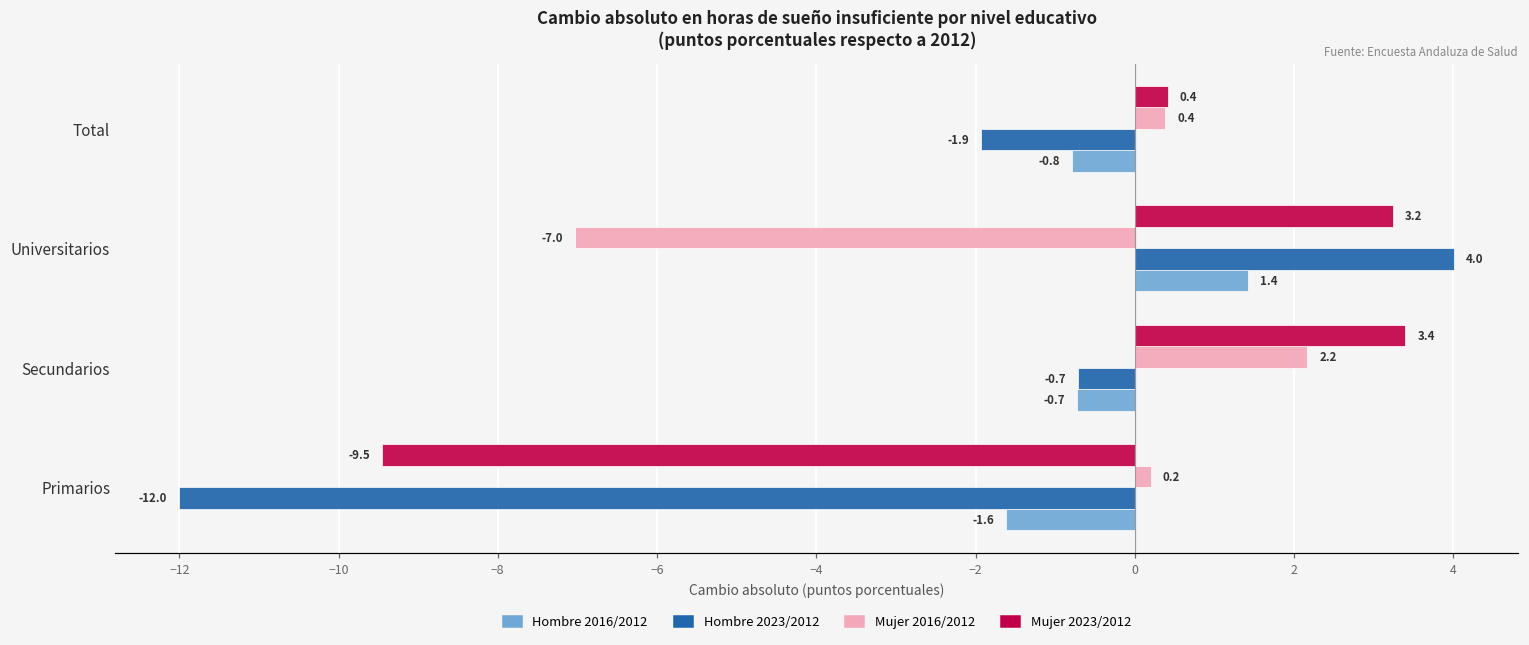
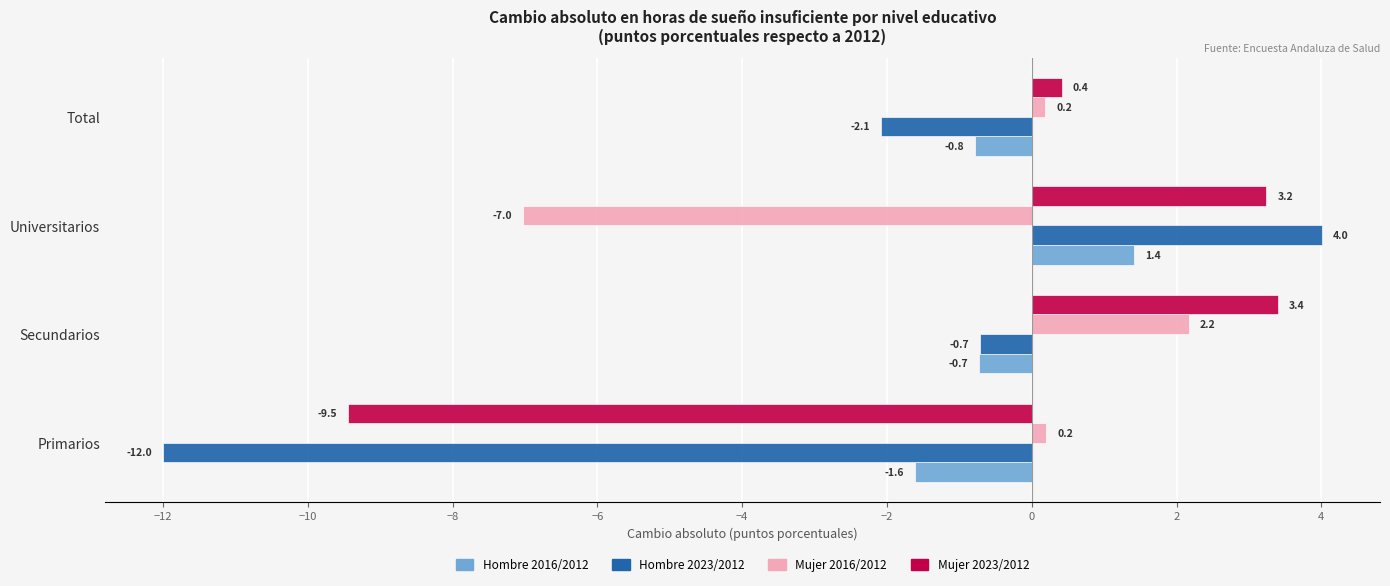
  {
    "Hombre 2016/2012": {
      "Total": -0.8,
      "Universitarios": 1.4,
      "Secundarios": -0.7,
      "Primarios": -1.6
    },
    "Hombre 2023/2012": {
-     "Total": -1.9,
+     "Total": -2.1,
      "Universitarios": 4.0,
      "Secundarios": -0.7,
      "Primarios": -12.0
    },
    "Mujer 2016/2012": {
-     "Total": 0.4,
+     "Total": 0.2,
      "Universitarios": -7.0,
      "Secundarios": 2.2,
      "Primarios": 0.2
    },
    "Mujer 2023/2012": {
      "Total": 0.4,
      "Universitarios": 3.2,
      "Secundarios": 3.4,
      "Primarios": -9.5
    }
  }
